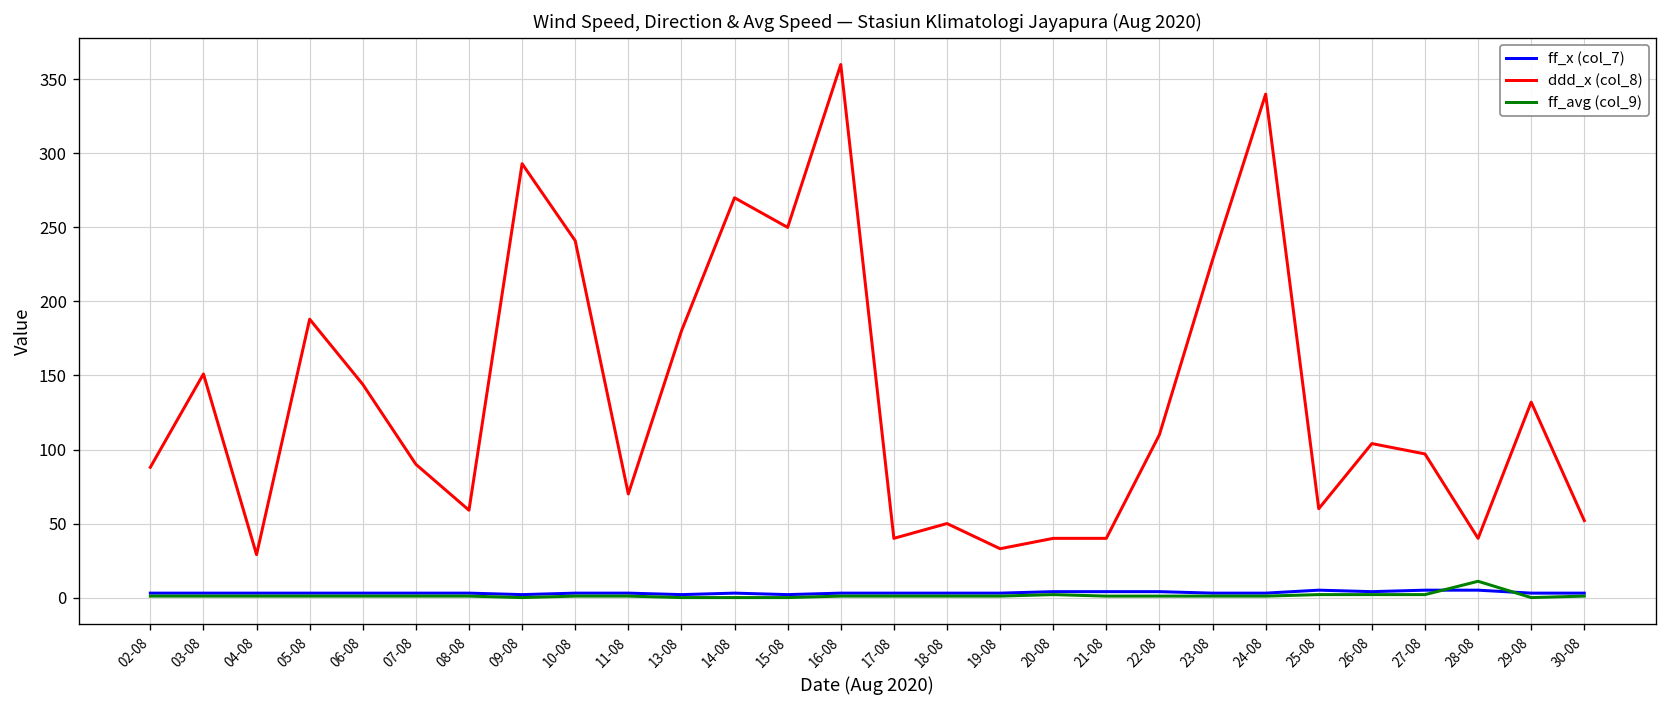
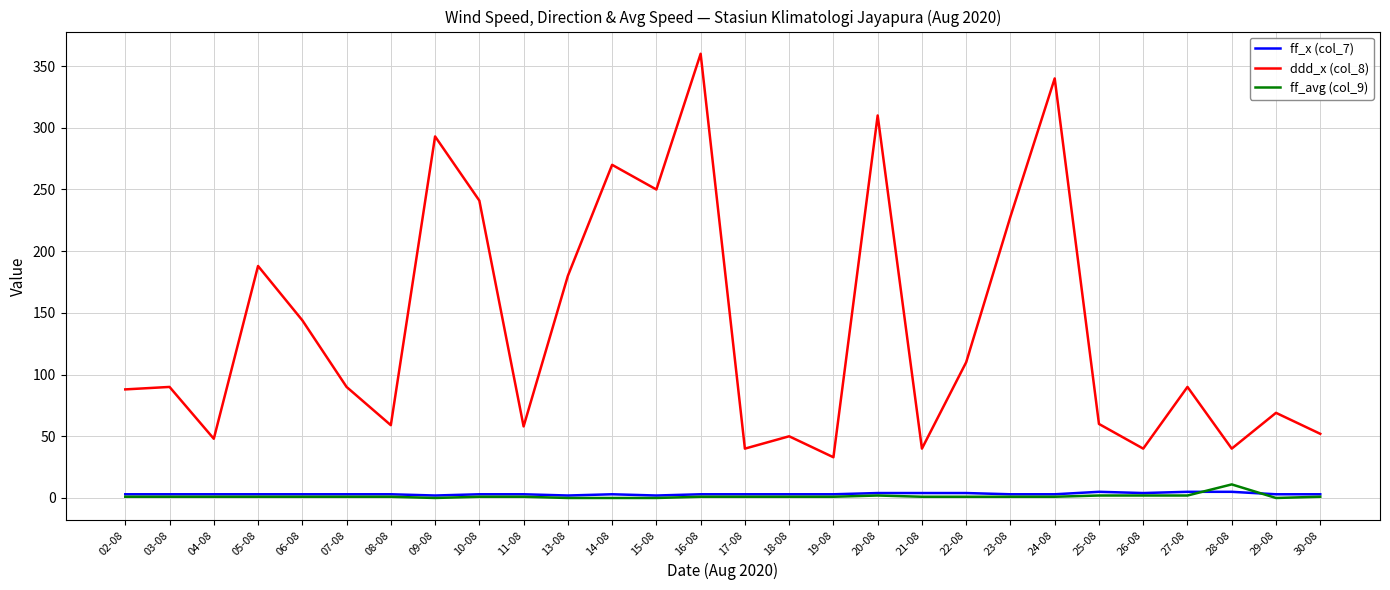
  {
    "ff_x (col_7)": {
      "14-08": 3,
      "21-08": 4,
      "22-08": 4,
      "25-08": 5,
      "27-08": 5,
      "28-08": 5,
      "29-08": 3
    },
    "ddd_x (col_8)": {
      "02-08": 88,
-     "03-08": 151,
-     "04-08": 29,
+     "03-08": 90,
+     "04-08": 48,
      "05-08": 188,
      "06-08": 144,
      "07-08": 90,
      "08-08": 59,
      "09-08": 293,
      "10-08": 241,
-     "11-08": 70,
+     "11-08": 58,
      "13-08": 180,
      "14-08": 270,
      "15-08": 250,
      "16-08": 360,
      "17-08": 40,
      "18-08": 50,
      "19-08": 33,
-     "20-08": 40,
+     "20-08": 310,
      "21-08": 40,
      "22-08": 110,
      "23-08": 228,
      "24-08": 340,
      "25-08": 60,
-     "26-08": 104,
-     "27-08": 97,
+     "26-08": 40,
+     "27-08": 90,
      "28-08": 40,
-     "29-08": 132,
+     "29-08": 69,
      "30-08": 52
    },
    "ff_avg (col_9)": {
      "14-08": 0,
      "21-08": 1,
      "22-08": 1,
      "25-08": 2,
      "27-08": 2,
      "28-08": 11,
      "29-08": 0
    }
  }
